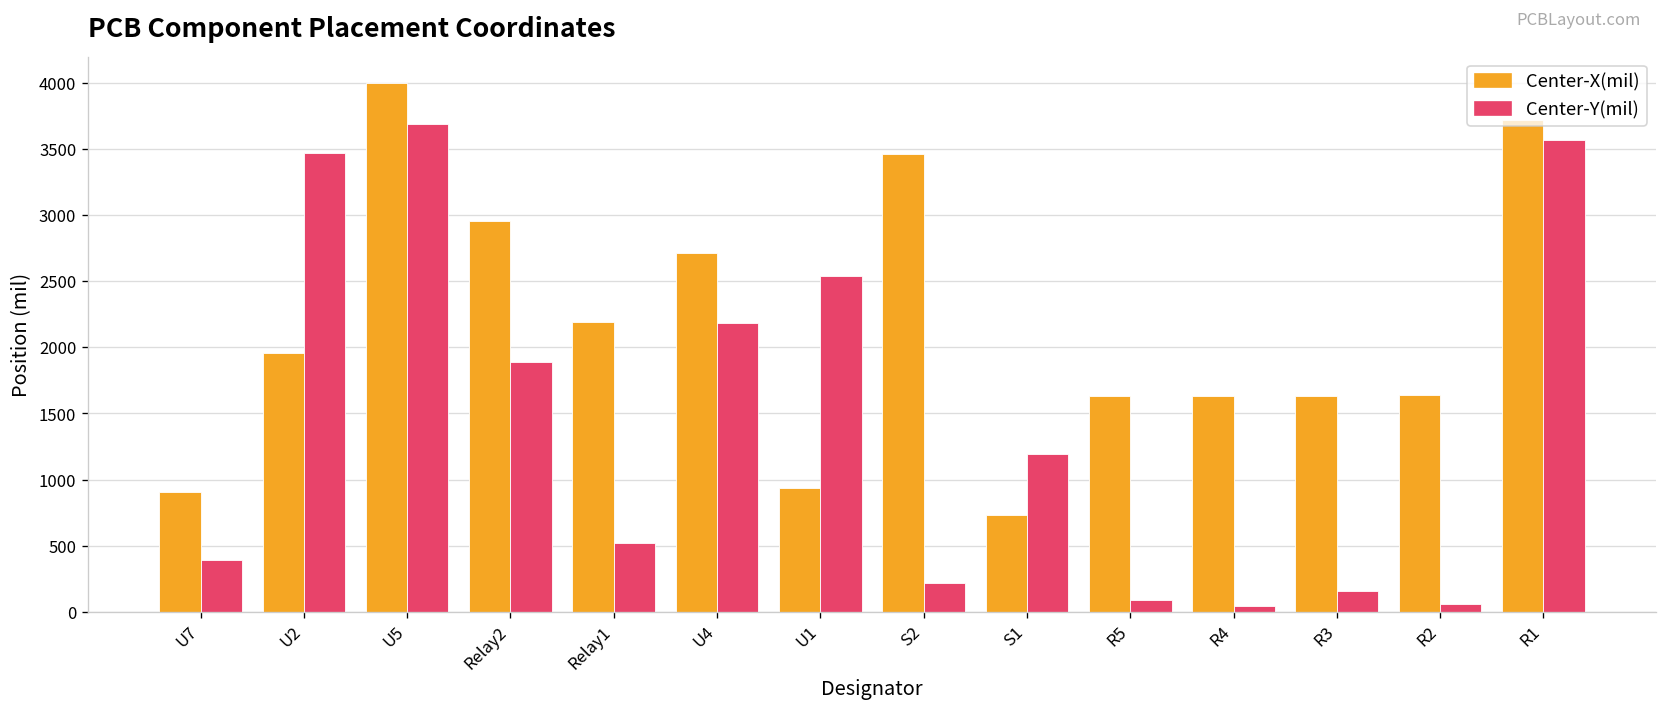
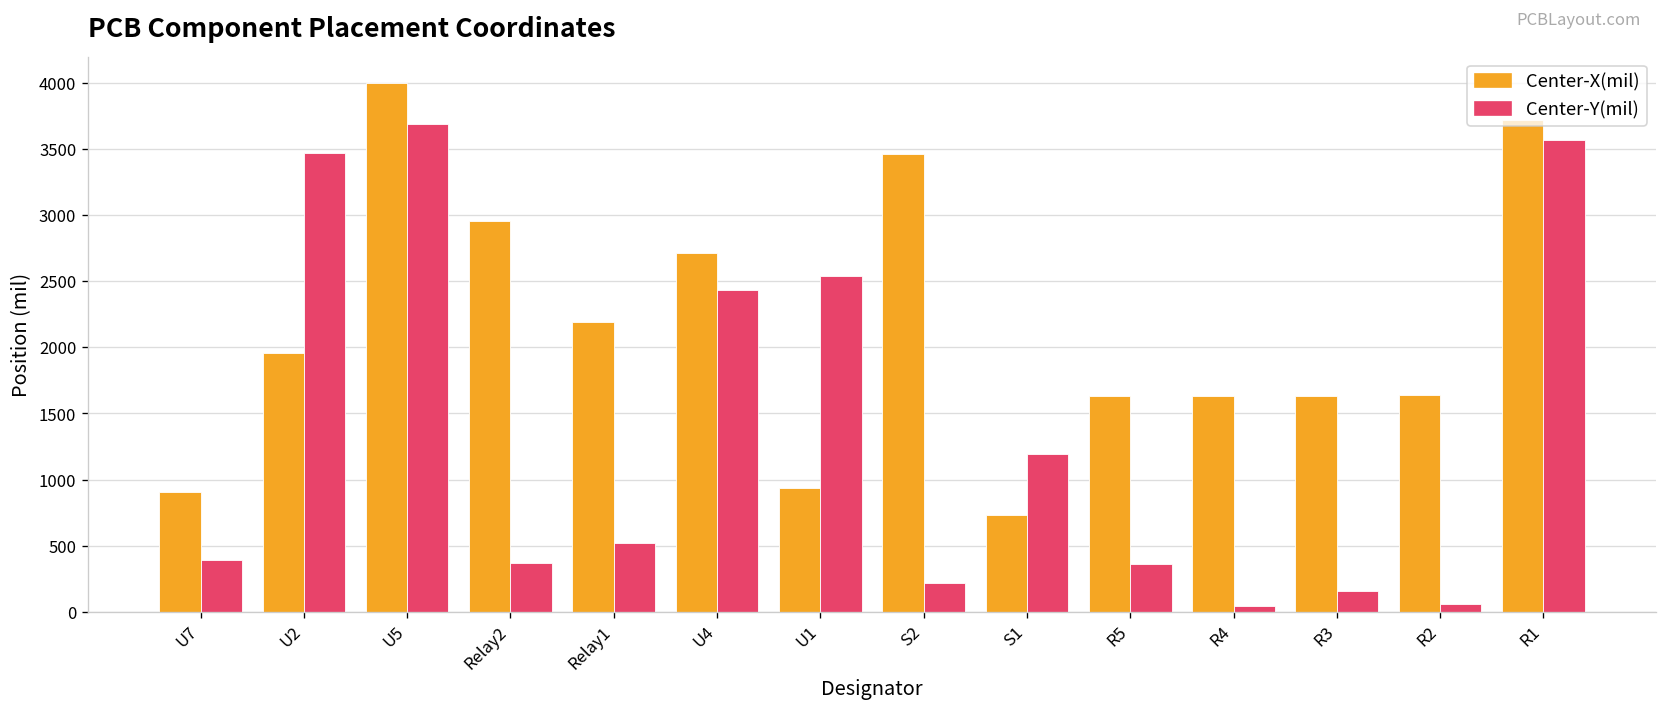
  {
    "Center-X(mil)": {
      "U7": 910,
      "U2": 1960,
      "U5": 4000,
      "Relay2": 2950,
      "Relay1": 2190,
      "U4": 2720,
      "U1": 940,
      "S2": 3460,
      "S1": 730,
      "R5": 1640,
      "R4": 1640,
      "R3": 1640,
      "R2": 1640
    },
    "Center-Y(mil)": {
      "U7": 390,
      "U2": 3470,
      "U5": 3690,
-     "Relay2": 1890,
+     "Relay2": 370,
      "Relay1": 520,
-     "U4": 2190,
+     "U4": 2430,
      "U1": 2540,
      "S2": 220,
      "S1": 1190,
-     "R5": 90,
+     "R5": 360,
      "R4": 40,
      "R3": 160,
      "R2": 60,
      "R1": 3570
    }
  }
